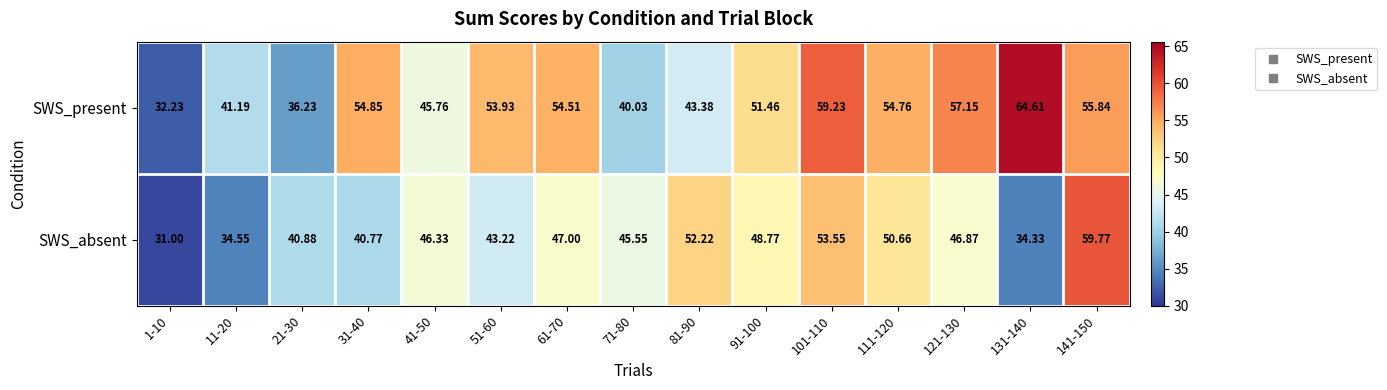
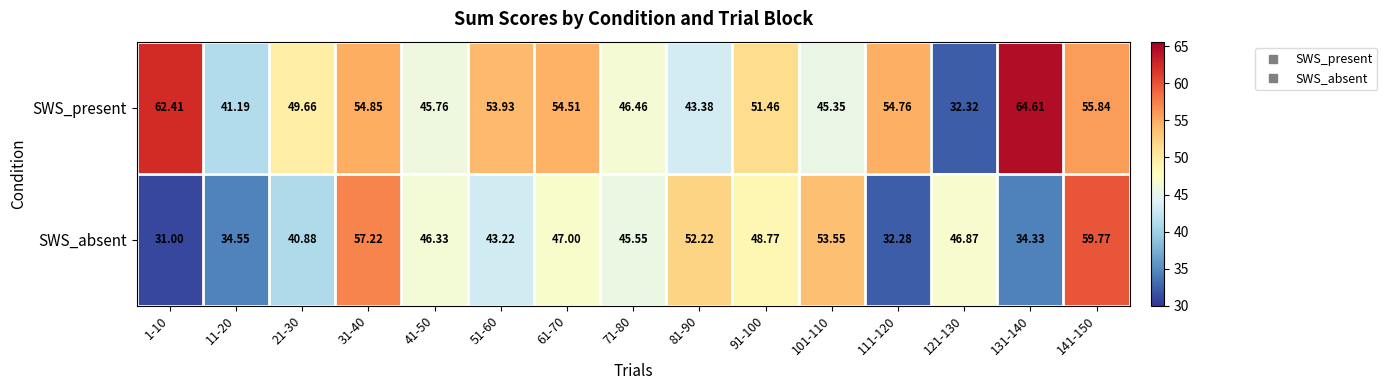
  {
    "SWS_present": {
-     "1-10": 32.23,
+     "1-10": 62.41,
      "11-20": 41.19,
-     "21-30": 36.23,
+     "21-30": 49.66,
      "31-40": 54.85,
      "41-50": 45.76,
      "51-60": 53.93,
      "61-70": 54.51,
-     "71-80": 40.03,
+     "71-80": 46.46,
      "81-90": 43.38,
      "91-100": 51.46,
-     "101-110": 59.23,
+     "101-110": 45.35,
      "111-120": 54.76,
-     "121-130": 57.15,
+     "121-130": 32.32,
      "131-140": 64.61,
      "141-150": 55.84
    },
    "SWS_absent": {
      "1-10": 31.00,
      "11-20": 34.55,
      "21-30": 40.88,
-     "31-40": 40.77,
+     "31-40": 57.22,
      "41-50": 46.33,
      "51-60": 43.22,
      "61-70": 47.00,
      "71-80": 45.55,
      "81-90": 52.22,
      "91-100": 48.77,
      "101-110": 53.55,
-     "111-120": 50.66,
+     "111-120": 32.28,
      "121-130": 46.87,
      "131-140": 34.33,
      "141-150": 59.77
    }
  }
